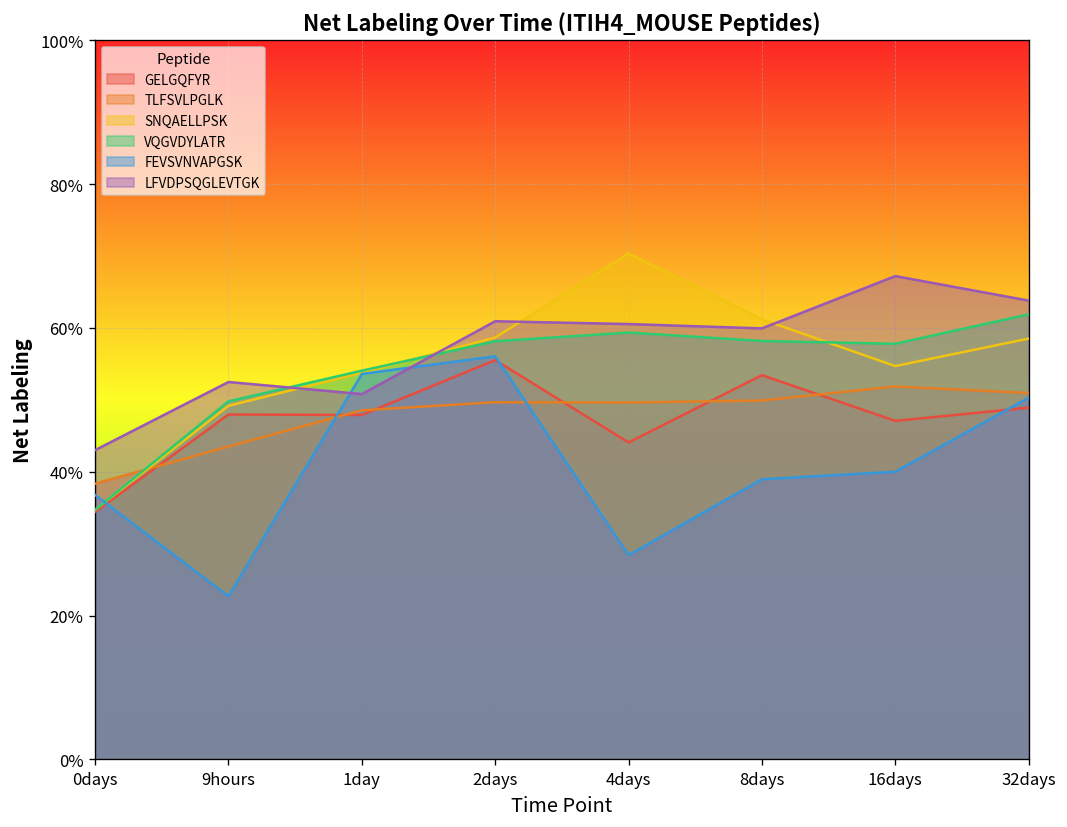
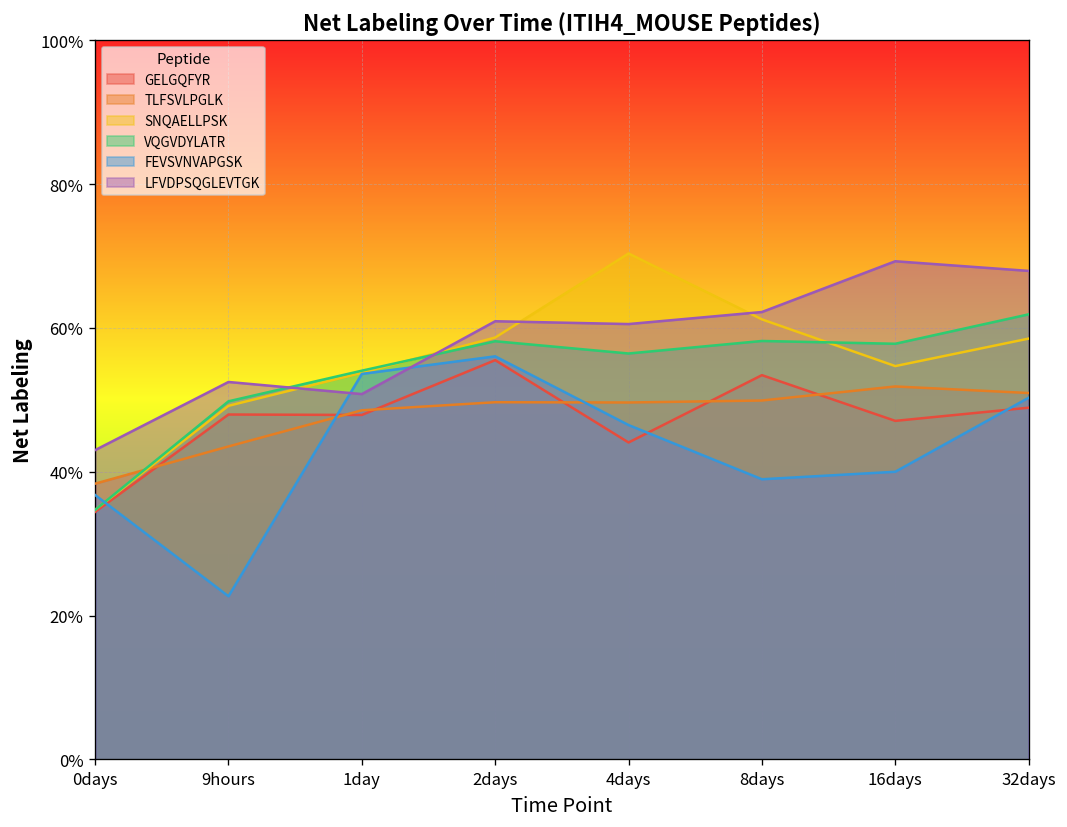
  {
    "VQGVDYLATR": {
      "9hours": "50%",
      "2days": "58%",
-     "4days": "59%",
+     "4days": "56%",
      "8days": "58%",
      "16days": "58%",
      "32days": "62%"
    },
    "FEVSVNVAPGSK": {
      "0days": "37%",
      "9hours": "23%",
      "2days": "56%",
-     "4days": "28%",
+     "4days": "46%",
      "8days": "39%",
      "16days": "40%",
      "32days": "50%"
    },
    "LFVDPSQGLEVTGK": {
      "0days": "43%",
      "9hours": "52%",
      "1day": "51%",
      "2days": "61%",
      "4days": "61%",
-     "8days": "60%",
-     "16days": "67%",
-     "32days": "64%"
+     "8days": "62%",
+     "16days": "69%",
+     "32days": "68%"
    }
  }
